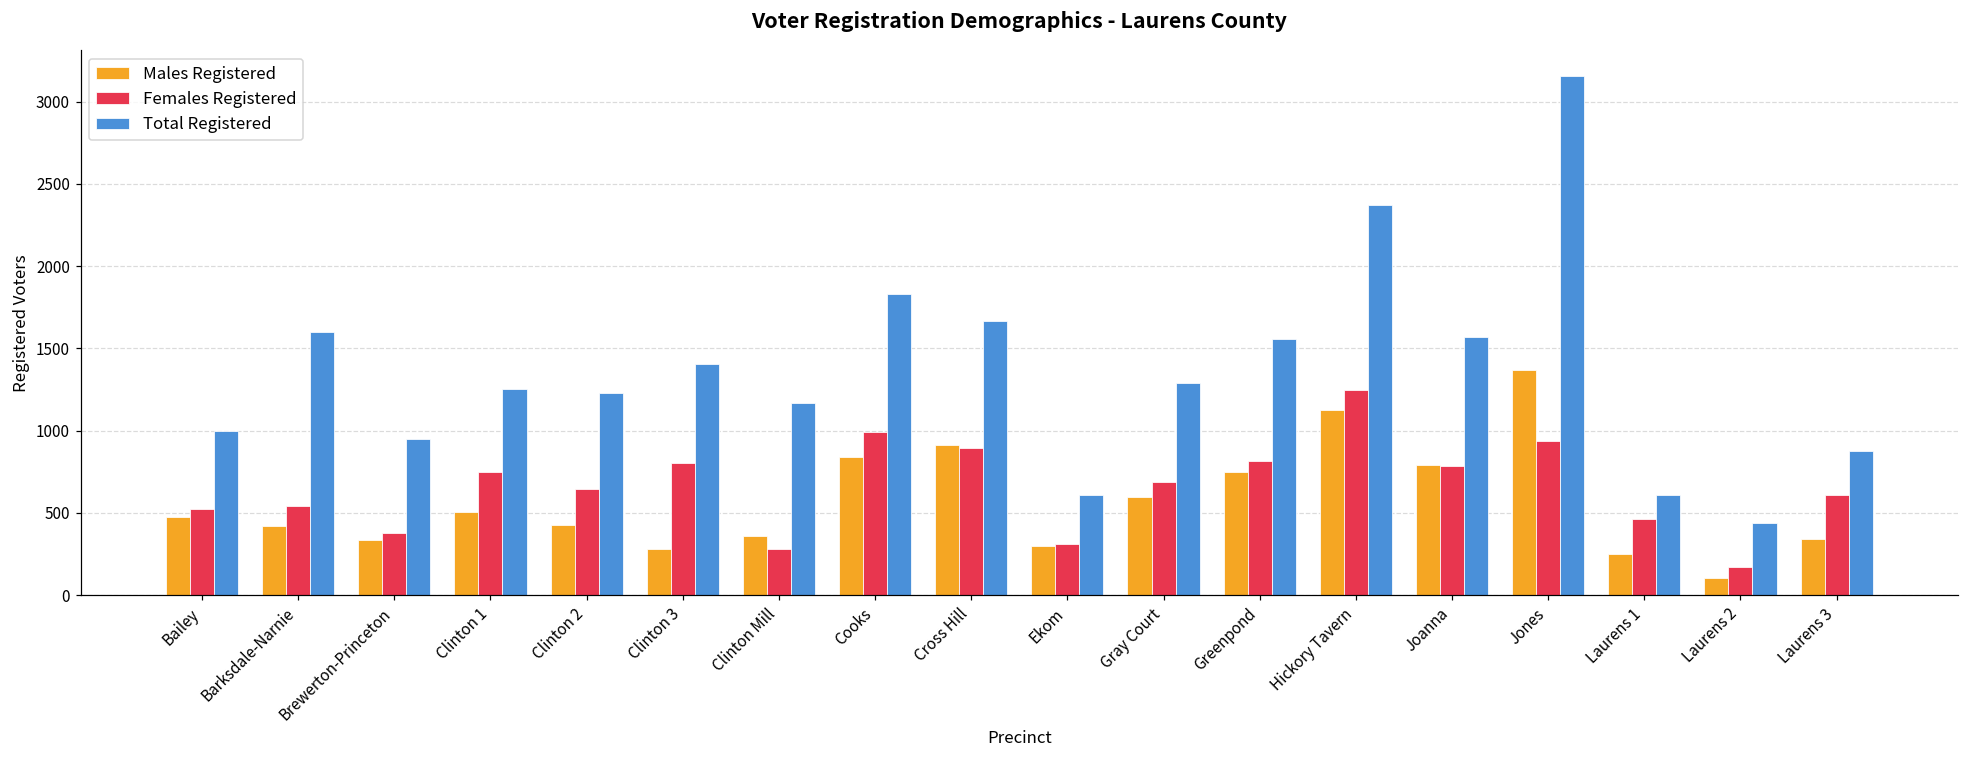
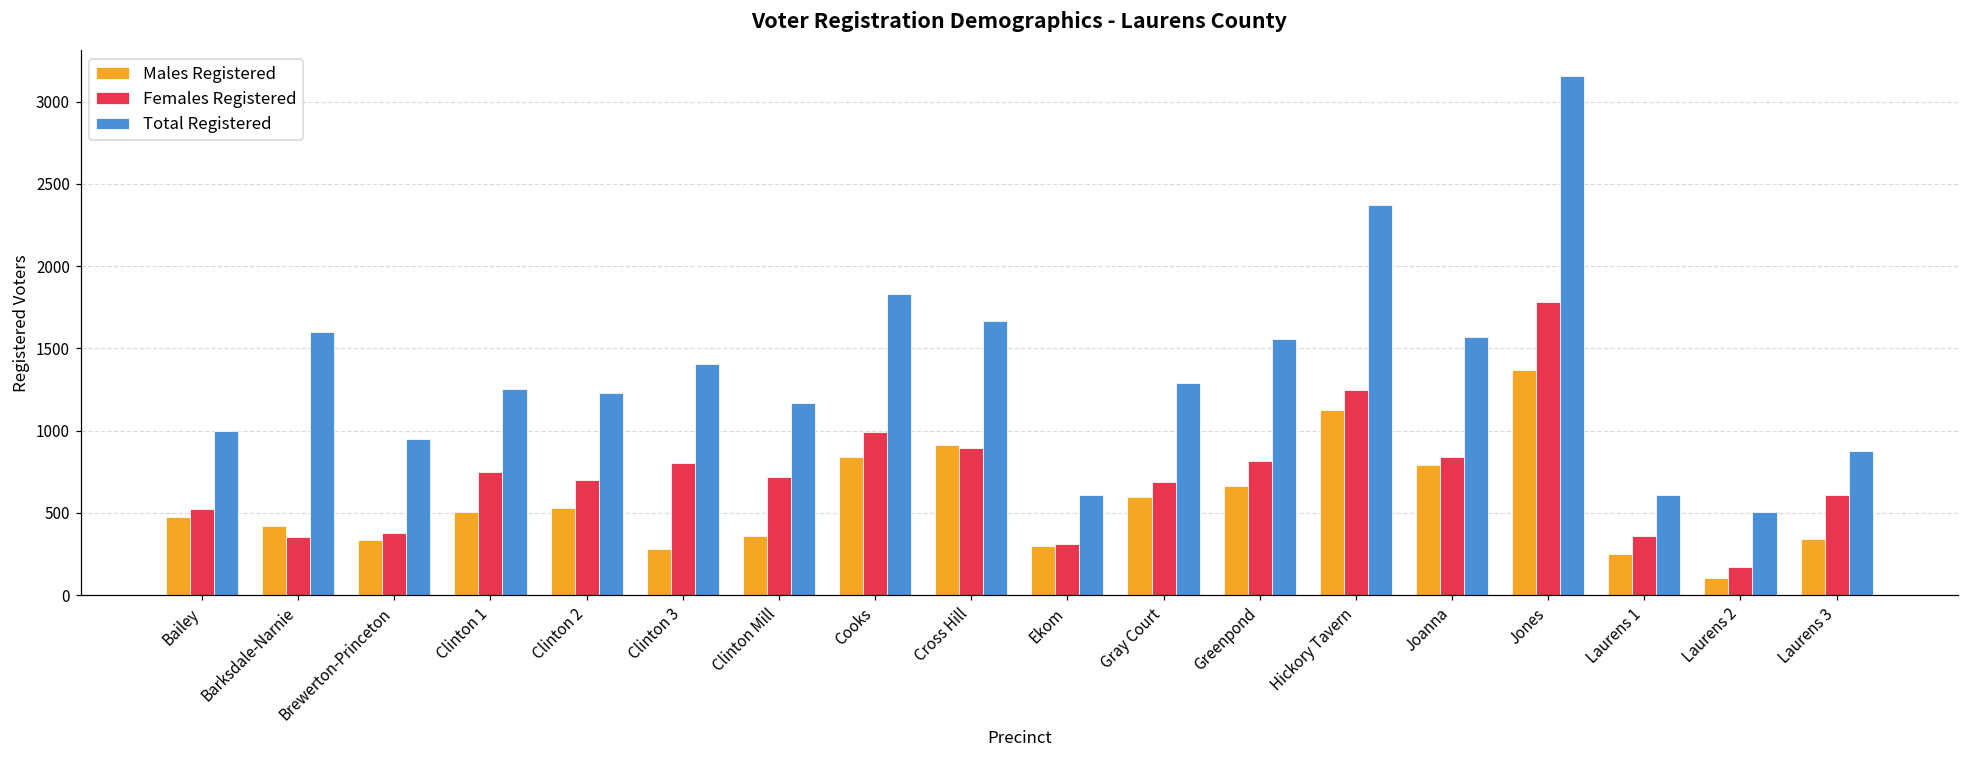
  {
    "Males Registered": {
      "Bailey": 470,
      "Barksdale-Narnie": 420,
      "Brewerton-Princeton": 330,
      "Clinton 1": 510,
-     "Clinton 2": 430,
+     "Clinton 2": 530,
      "Clinton 3": 280,
      "Clinton Mill": 360,
      "Cooks": 840,
      "Cross Hill": 910,
      "Ekom": 300,
      "Gray Court": 600,
-     "Greenpond": 750,
+     "Greenpond": 660,
      "Hickory Tavern": 1130,
      "Joanna": 790,
      "Jones": 1370,
      "Laurens 1": 250,
      "Laurens 2": 100,
      "Laurens 3": 340
    },
    "Females Registered": {
      "Bailey": 520,
-     "Barksdale-Narnie": 540,
+     "Barksdale-Narnie": 350,
      "Brewerton-Princeton": 380,
      "Clinton 1": 750,
-     "Clinton 2": 640,
+     "Clinton 2": 700,
      "Clinton 3": 800,
-     "Clinton Mill": 280,
+     "Clinton Mill": 720,
      "Cooks": 990,
      "Cross Hill": 890,
      "Ekom": 310,
      "Gray Court": 690,
      "Greenpond": 810,
      "Hickory Tavern": 1250,
-     "Joanna": 780,
-     "Jones": 940,
-     "Laurens 1": 460,
+     "Joanna": 840,
+     "Jones": 1780,
+     "Laurens 1": 360,
      "Laurens 2": 170,
      "Laurens 3": 610
    },
    "Total Registered": {
      "Bailey": 1000,
      "Barksdale-Narnie": 1600,
      "Brewerton-Princeton": 950,
      "Clinton 1": 1250,
      "Clinton 2": 1230,
      "Clinton 3": 1400,
      "Clinton Mill": 1170,
      "Cooks": 1830,
      "Cross Hill": 1660,
      "Ekom": 610,
      "Gray Court": 1290,
      "Greenpond": 1560,
      "Hickory Tavern": 2370,
      "Joanna": 1570,
      "Jones": 3150,
      "Laurens 1": 610,
-     "Laurens 2": 440,
+     "Laurens 2": 510,
      "Laurens 3": 870
    }
  }
